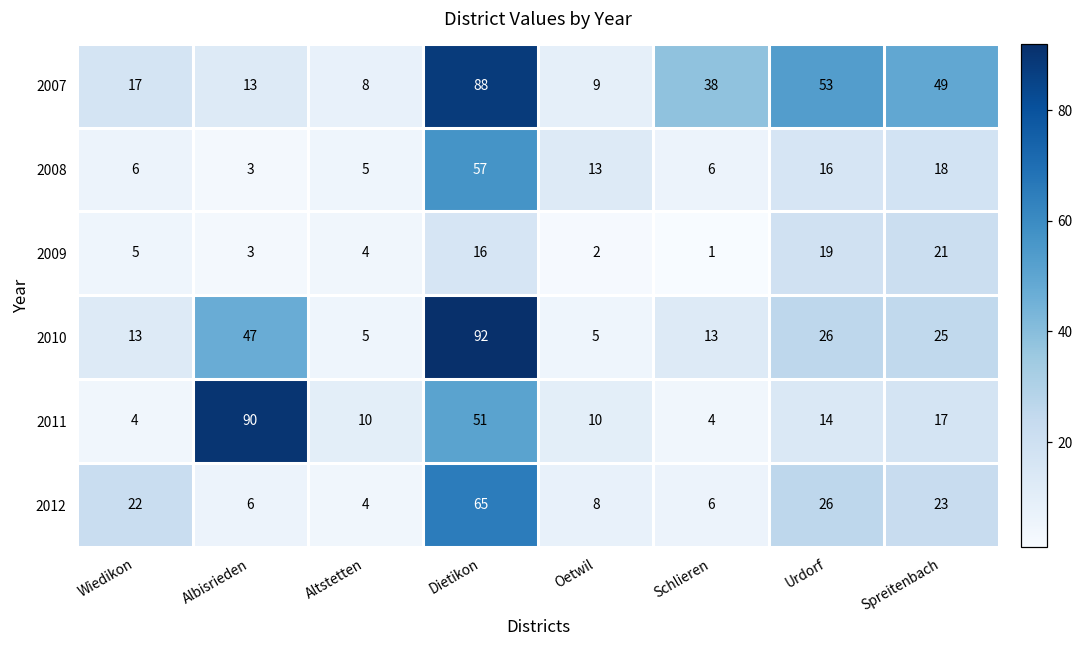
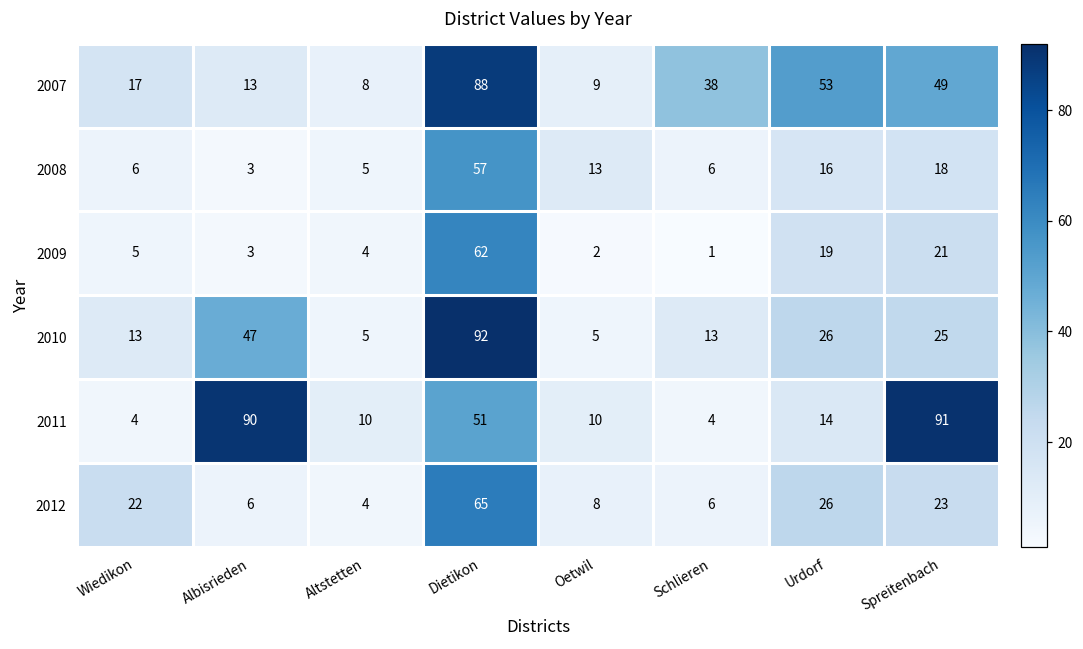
  {
    "2007": {
      "Wiedikon": 17,
      "Albisrieden": 13,
      "Altstetten": 8,
      "Dietikon": 88,
      "Oetwil": 9,
      "Schlieren": 38,
      "Urdorf": 53,
      "Spreitenbach": 49
    },
    "2008": {
      "Wiedikon": 6,
      "Albisrieden": 3,
      "Altstetten": 5,
      "Dietikon": 57,
      "Oetwil": 13,
      "Schlieren": 6,
      "Urdorf": 16,
      "Spreitenbach": 18
    },
    "2009": {
      "Wiedikon": 5,
      "Albisrieden": 3,
      "Altstetten": 4,
-     "Dietikon": 16,
+     "Dietikon": 62,
      "Oetwil": 2,
      "Schlieren": 1,
      "Urdorf": 19,
      "Spreitenbach": 21
    },
    "2010": {
      "Wiedikon": 13,
      "Albisrieden": 47,
      "Altstetten": 5,
      "Dietikon": 92,
      "Oetwil": 5,
      "Schlieren": 13,
      "Urdorf": 26,
      "Spreitenbach": 25
    },
    "2011": {
      "Wiedikon": 4,
      "Albisrieden": 90,
      "Altstetten": 10,
      "Dietikon": 51,
      "Oetwil": 10,
      "Schlieren": 4,
      "Urdorf": 14,
-     "Spreitenbach": 17
+     "Spreitenbach": 91
    },
    "2012": {
      "Wiedikon": 22,
      "Albisrieden": 6,
      "Altstetten": 4,
      "Dietikon": 65,
      "Oetwil": 8,
      "Schlieren": 6,
      "Urdorf": 26,
      "Spreitenbach": 23
    }
  }
